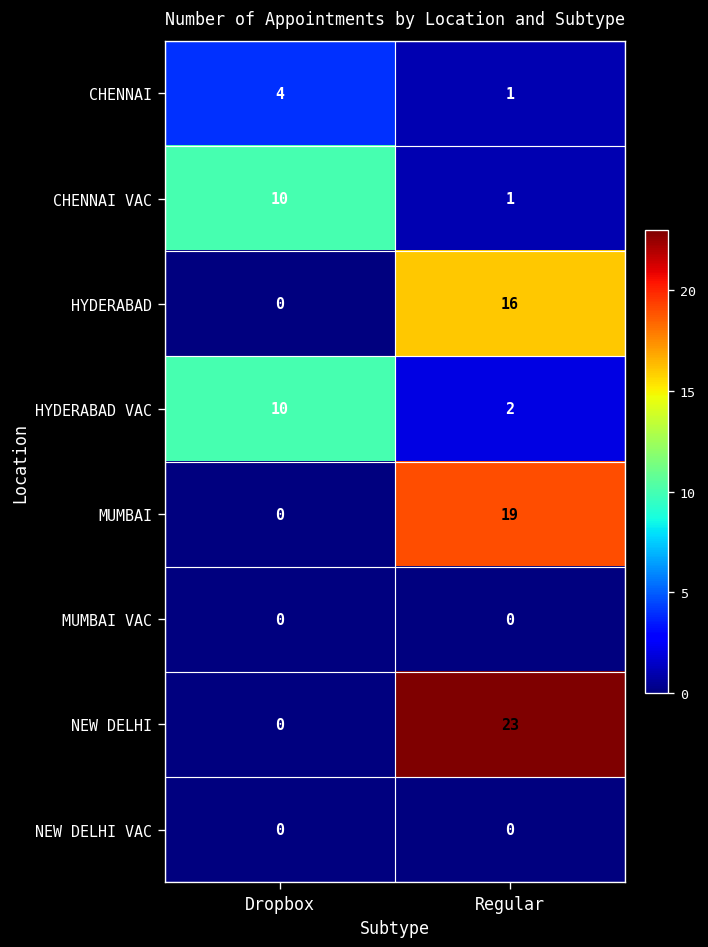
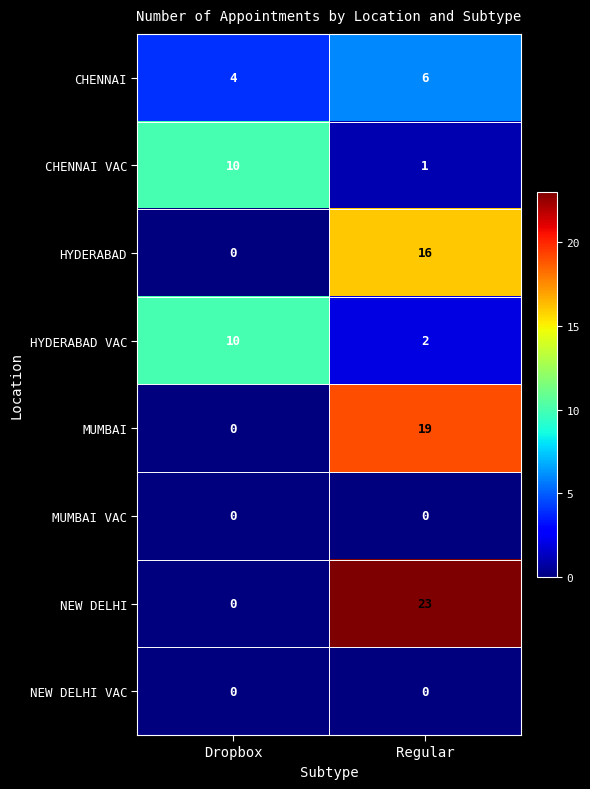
  {
    "CHENNAI": {
      "Dropbox": 4,
-     "Regular": 1
+     "Regular": 6
    },
    "CHENNAI VAC": {
      "Dropbox": 10,
      "Regular": 1
    },
    "HYDERABAD": {
      "Dropbox": 0,
      "Regular": 16
    },
    "HYDERABAD VAC": {
      "Dropbox": 10,
      "Regular": 2
    },
    "MUMBAI": {
      "Dropbox": 0,
      "Regular": 19
    },
    "MUMBAI VAC": {
      "Dropbox": 0,
      "Regular": 0
    },
    "NEW DELHI": {
      "Dropbox": 0,
      "Regular": 23
    },
    "NEW DELHI VAC": {
      "Dropbox": 0,
      "Regular": 0
    }
  }
